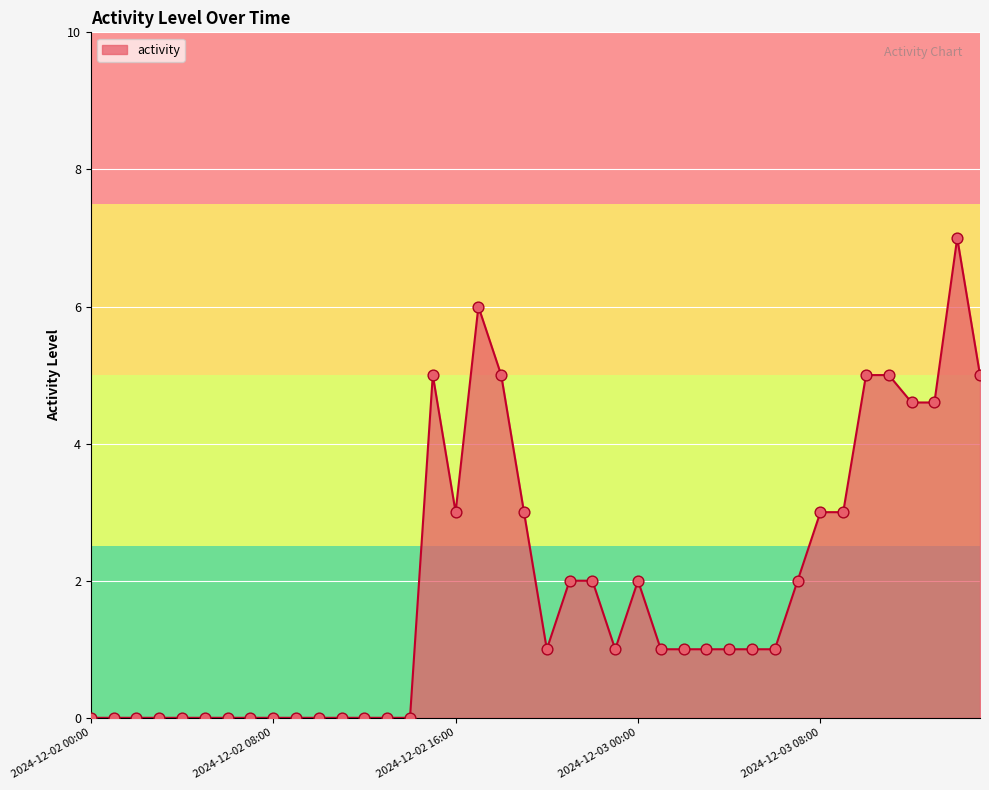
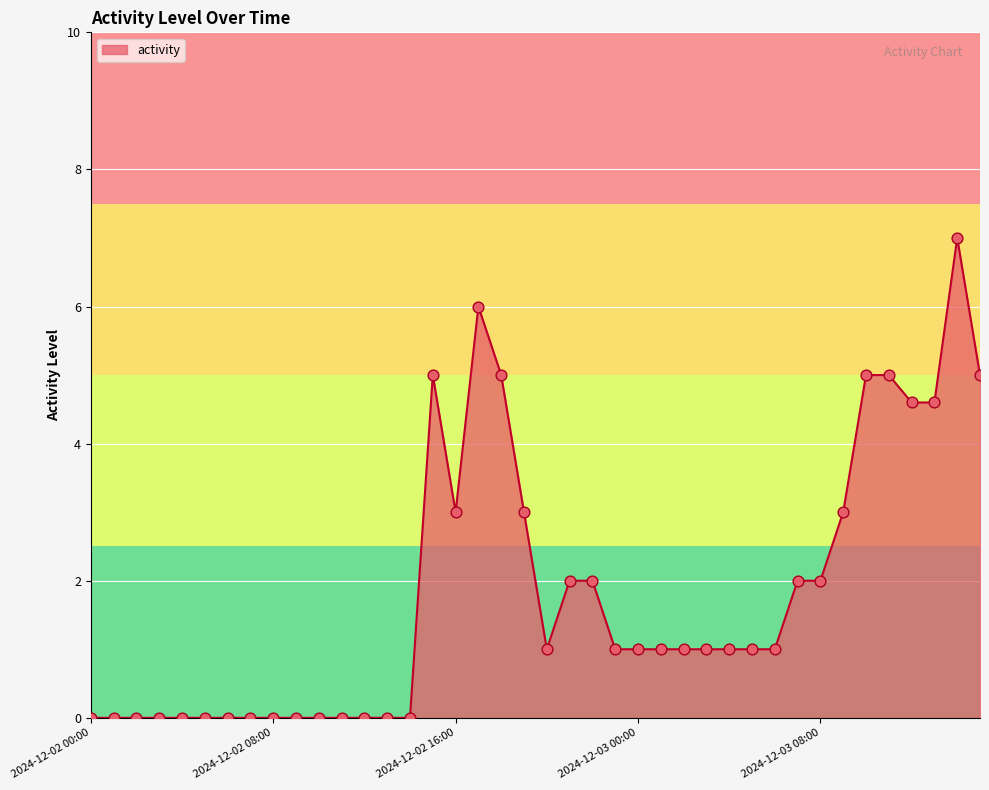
  {
    "2024-12-02 00:00": 0,
    "2024-12-02 08:00": 0,
    "2024-12-02 16:00": 3,
-   "2024-12-03 00:00": 2,
-   "2024-12-03 08:00": 3
+   "2024-12-03 00:00": 1,
+   "2024-12-03 08:00": 2
  }
